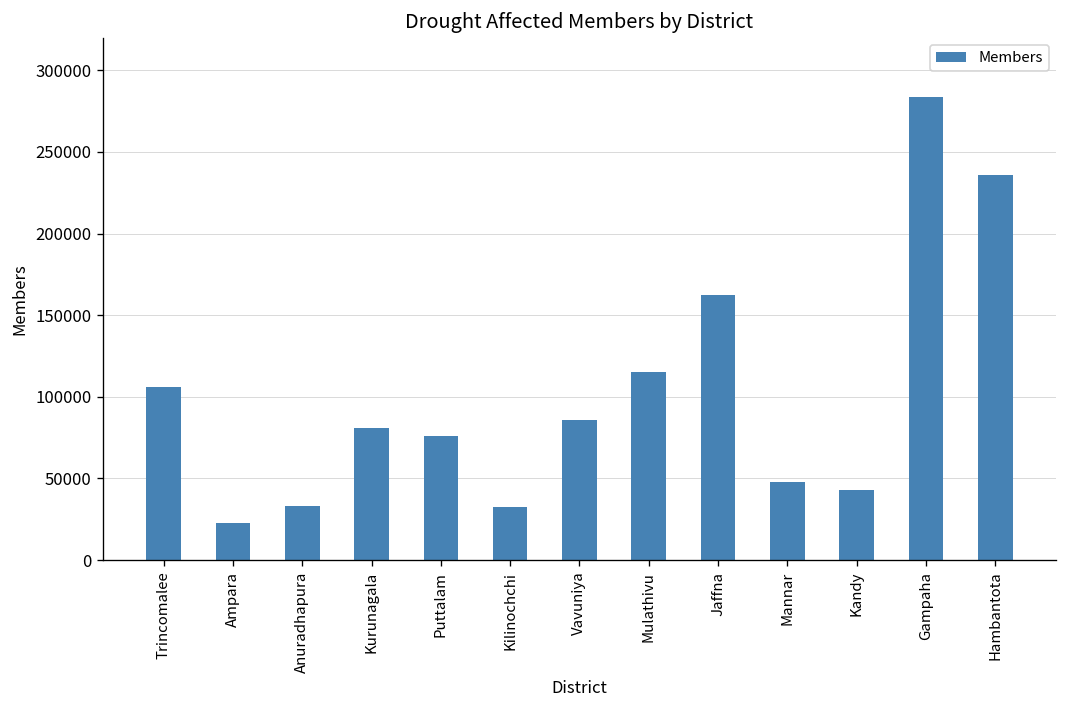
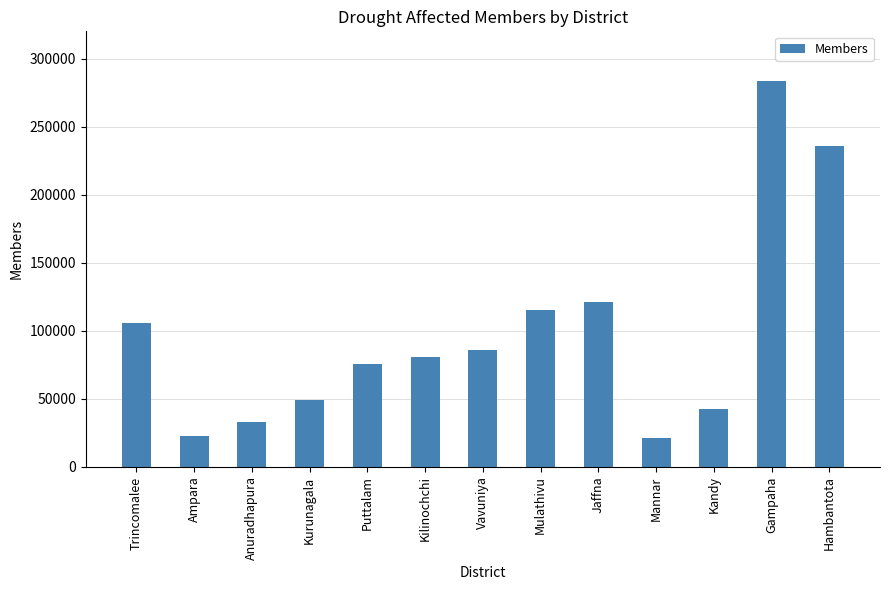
  {
    "Trincomalee": 106000,
    "Ampara": 22000,
    "Anuradhapura": 33000,
-   "Kurunagala": 81000,
+   "Kurunagala": 49000,
    "Puttalam": 76000,
-   "Kilinochchi": 33000,
+   "Kilinochchi": 81000,
    "Vavuniya": 86000,
    "Mulathivu": 115000,
-   "Jaffna": 162000,
-   "Mannar": 48000,
+   "Jaffna": 121000,
+   "Mannar": 21000,
    "Kandy": 43000,
    "Gampaha": 283000,
    "Hambantota": 236000
  }
